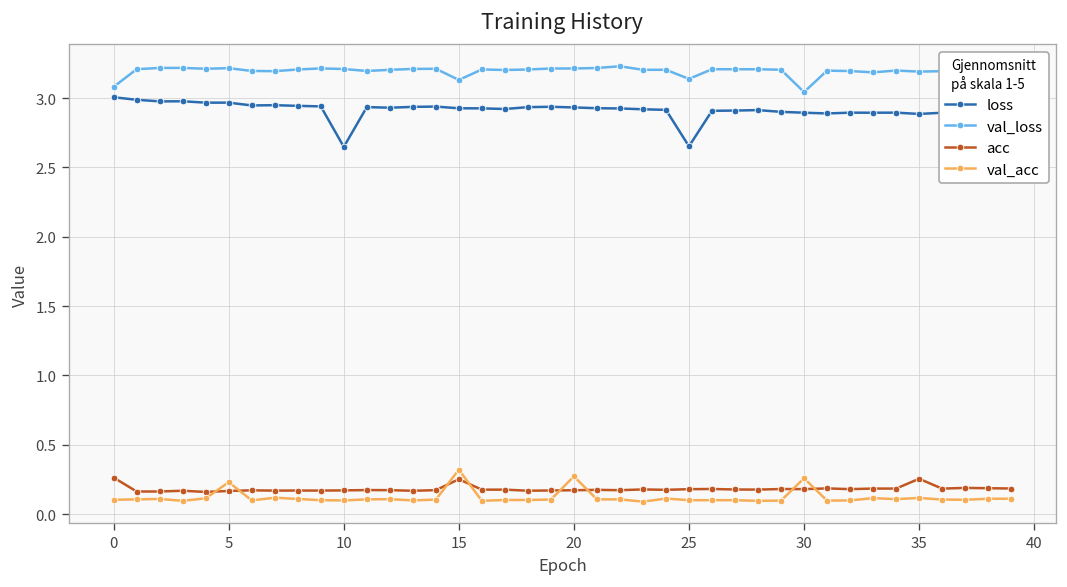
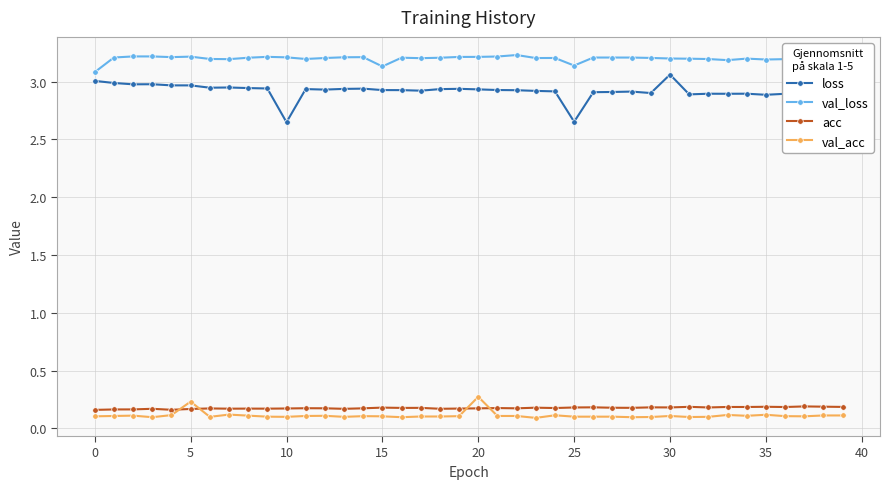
  {
    "loss": {
      "0": 3.01,
      "5": 2.97,
      "10": 2.65,
      "15": 2.93,
      "20": 2.93,
      "25": 2.65,
-     "30": 2.89,
+     "30": 3.06,
      "35": 2.89
    },
    "val_loss": {
      "0": 3.08,
      "5": 3.22,
      "10": 3.21,
      "15": 3.13,
      "20": 3.21,
      "25": 3.14,
-     "30": 3.04,
+     "30": 3.20,
      "35": 3.19
    },
    "acc": {
-     "0": 0.26,
+     "0": 0.16,
      "5": 0.17,
      "10": 0.17,
-     "15": 0.25,
+     "15": 0.18,
      "20": 0.17,
      "25": 0.18,
      "30": 0.18,
-     "35": 0.26
+     "35": 0.19
    },
    "val_acc": {
      "0": 0.10,
      "5": 0.23,
      "10": 0.10,
-     "15": 0.32,
+     "15": 0.10,
      "20": 0.27,
      "25": 0.10,
-     "30": 0.26,
+     "30": 0.11,
      "35": 0.12
    }
  }
